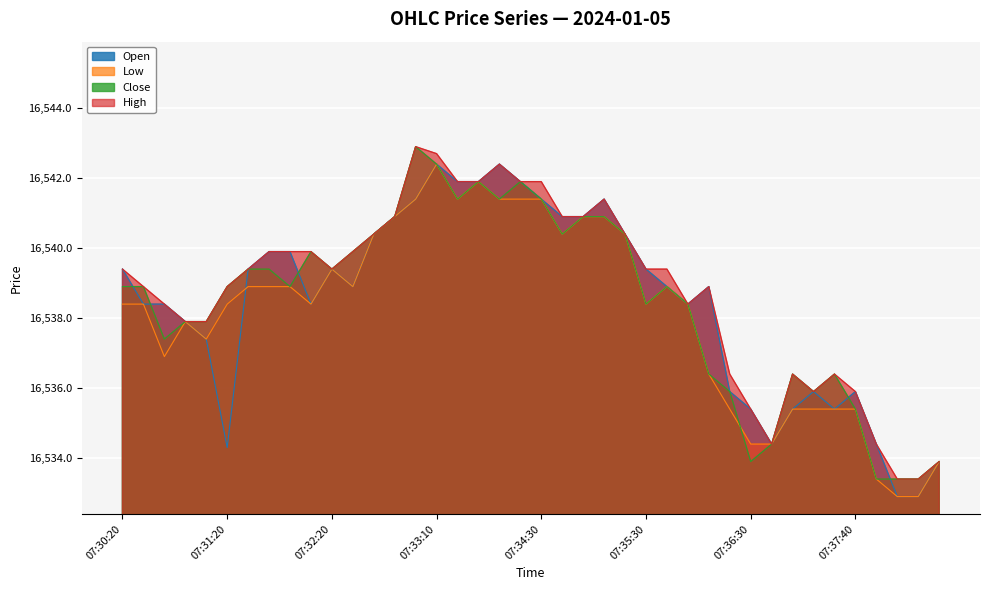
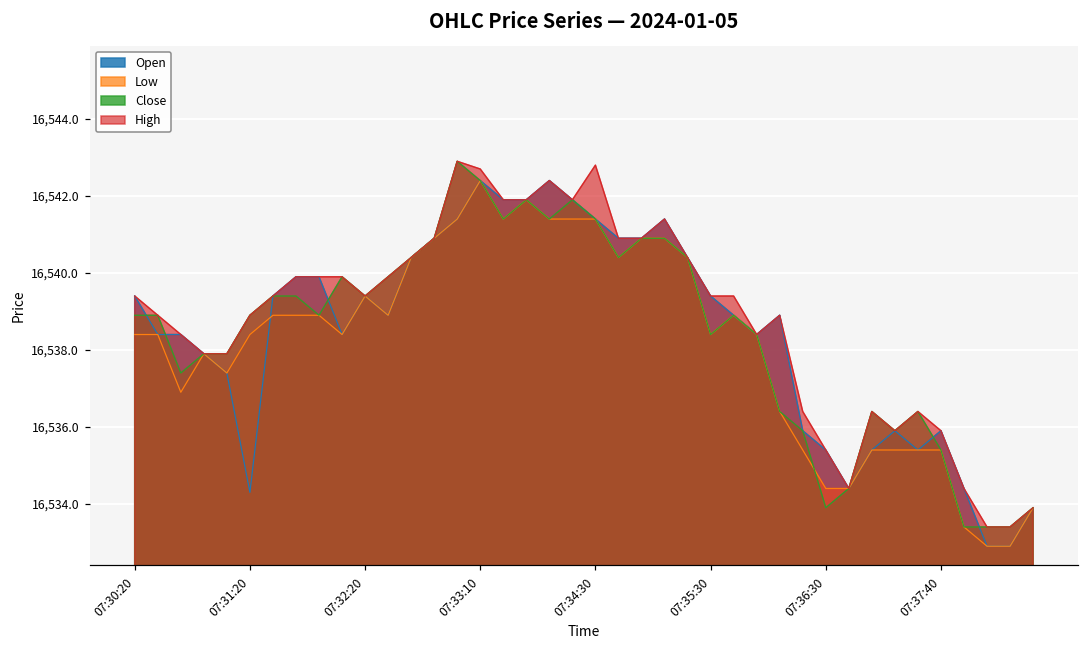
  {
    "Open": {
      "07:31:20": "16,534.3"
    },
    "Low": {
      "07:30:20": "16,538.4",
      "07:31:20": "16,538.4",
      "07:36:30": "16,534.4"
    },
    "Close": {
      "07:30:20": "16,538.9",
      "07:36:30": "16,533.9"
    },
    "High": {
      "07:33:10": "16,542.7",
-     "07:34:30": "16,541.9"
+     "07:34:30": "16,542.8"
    }
  }
